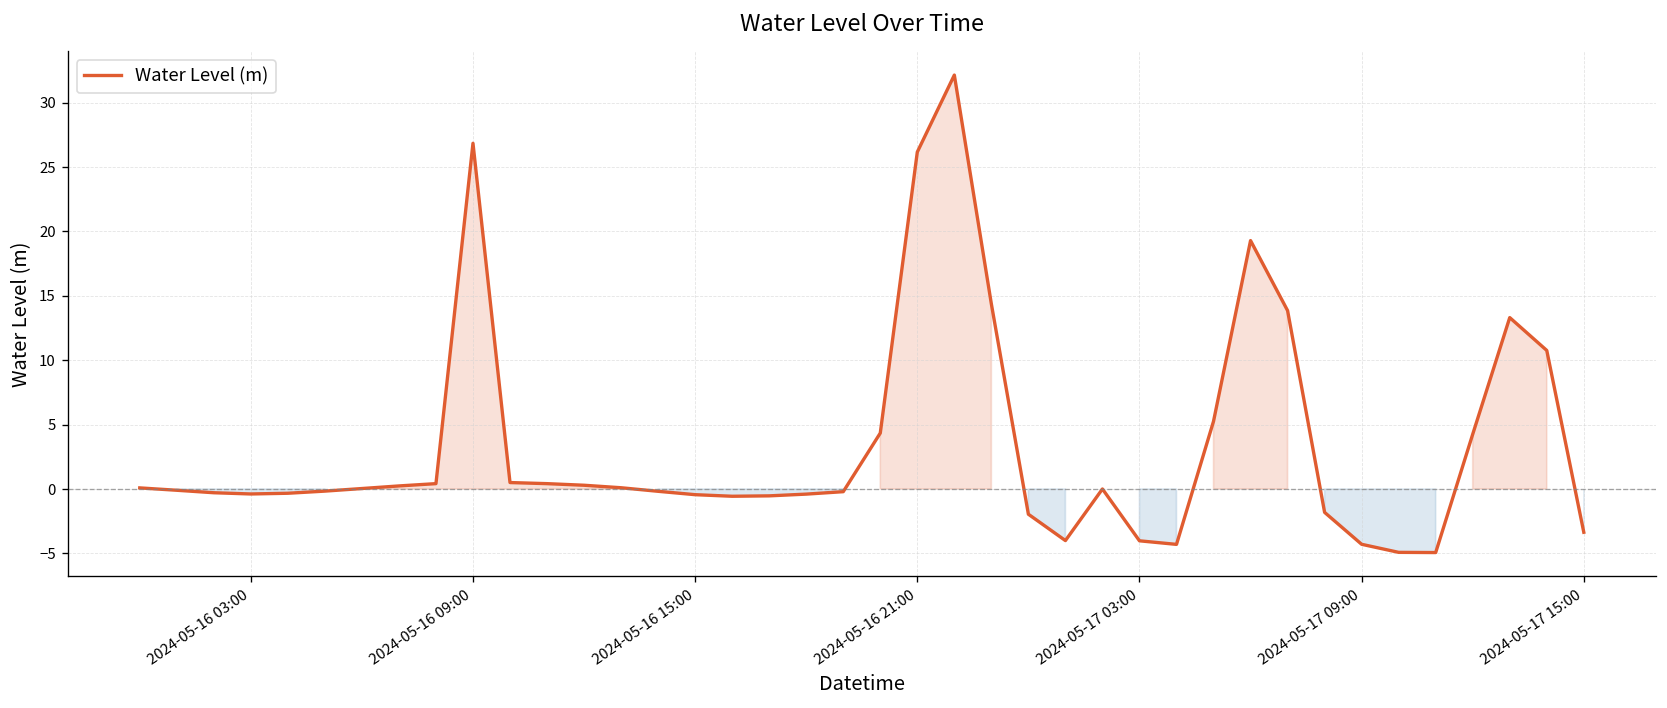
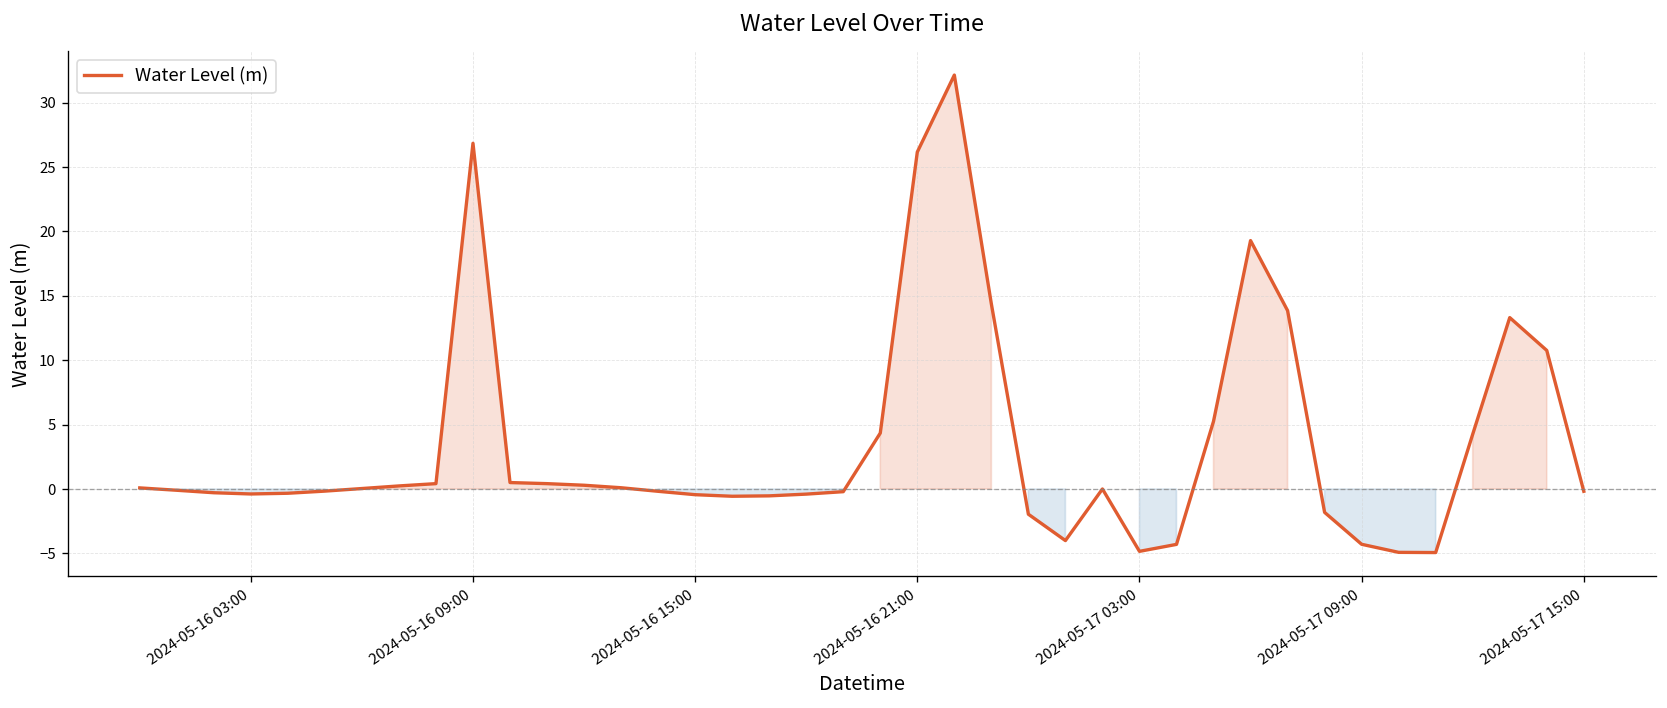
  {
    "2024-05-16 03:00": -0.4,
    "2024-05-16 09:00": 26.9,
    "2024-05-16 15:00": -0.4,
    "2024-05-16 21:00": 26.2,
-   "2024-05-17 03:00": -4.0,
+   "2024-05-17 03:00": -4.8,
    "2024-05-17 09:00": -4.3,
-   "2024-05-17 15:00": -3.4
+   "2024-05-17 15:00": -0.2
  }
